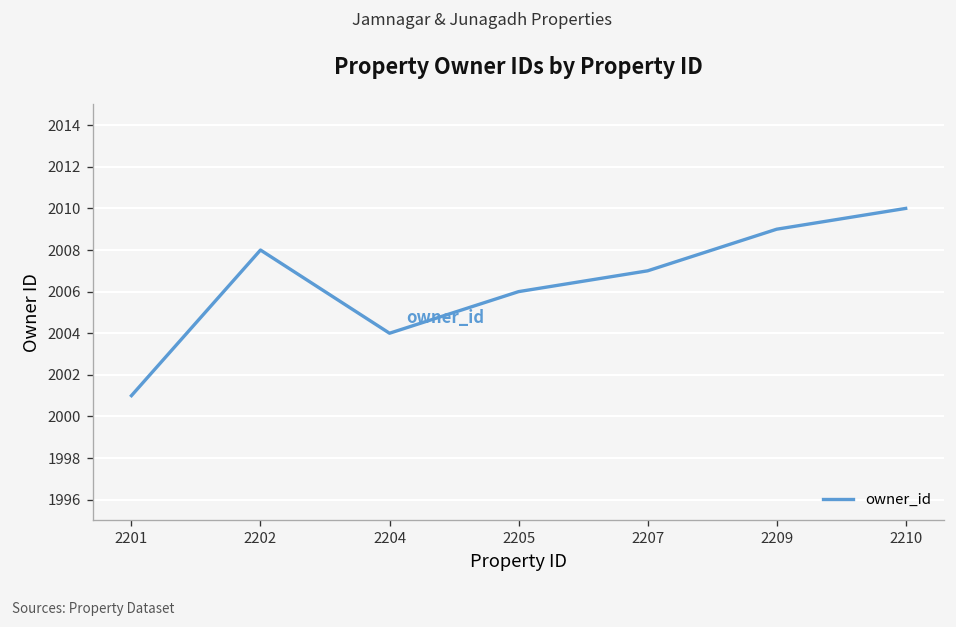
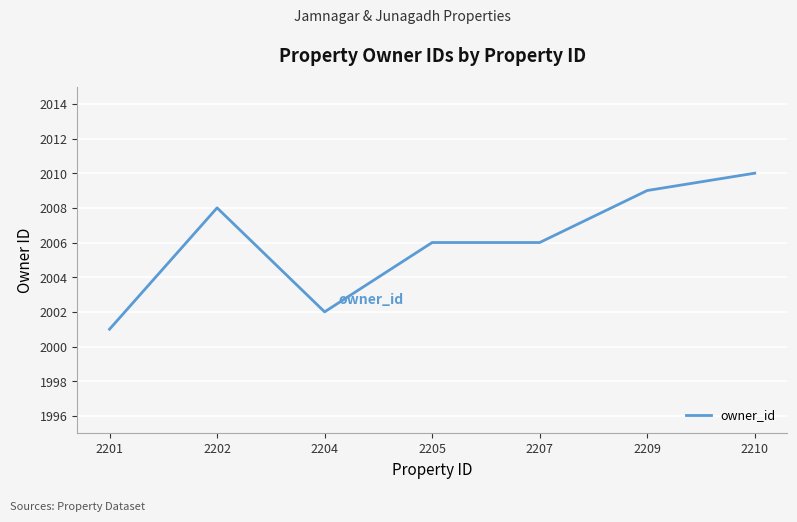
  {
    "2201": 2001,
    "2202": 2008,
-   "2204": 2004,
+   "2204": 2002,
    "2205": 2006,
-   "2207": 2007,
+   "2207": 2006,
    "2209": 2009,
    "2210": 2010
  }
